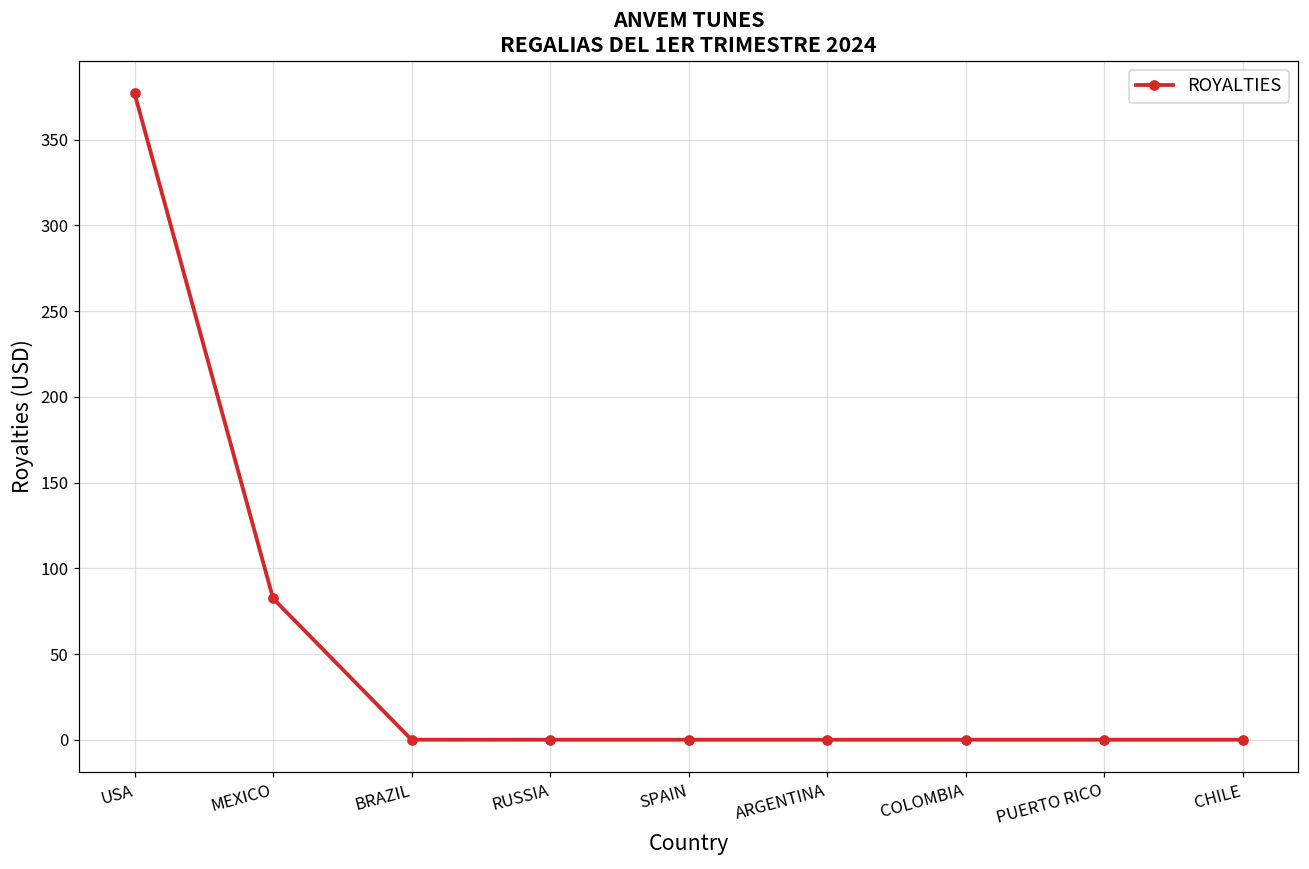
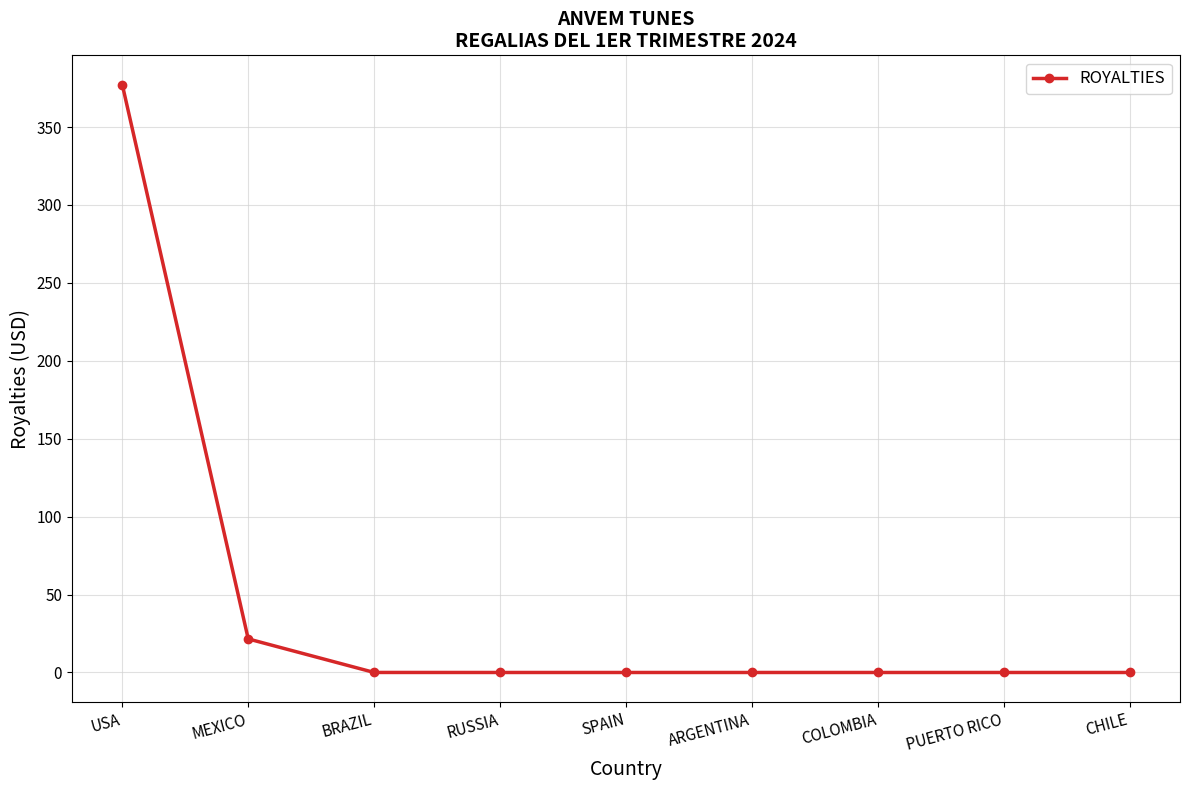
  {
    "USA": 377,
-   "MEXICO": 82,
+   "MEXICO": 22,
    "BRAZIL": 0,
    "RUSSIA": 0,
    "SPAIN": 0,
    "ARGENTINA": 0,
    "COLOMBIA": 0,
    "PUERTO RICO": 0,
    "CHILE": 0
  }
